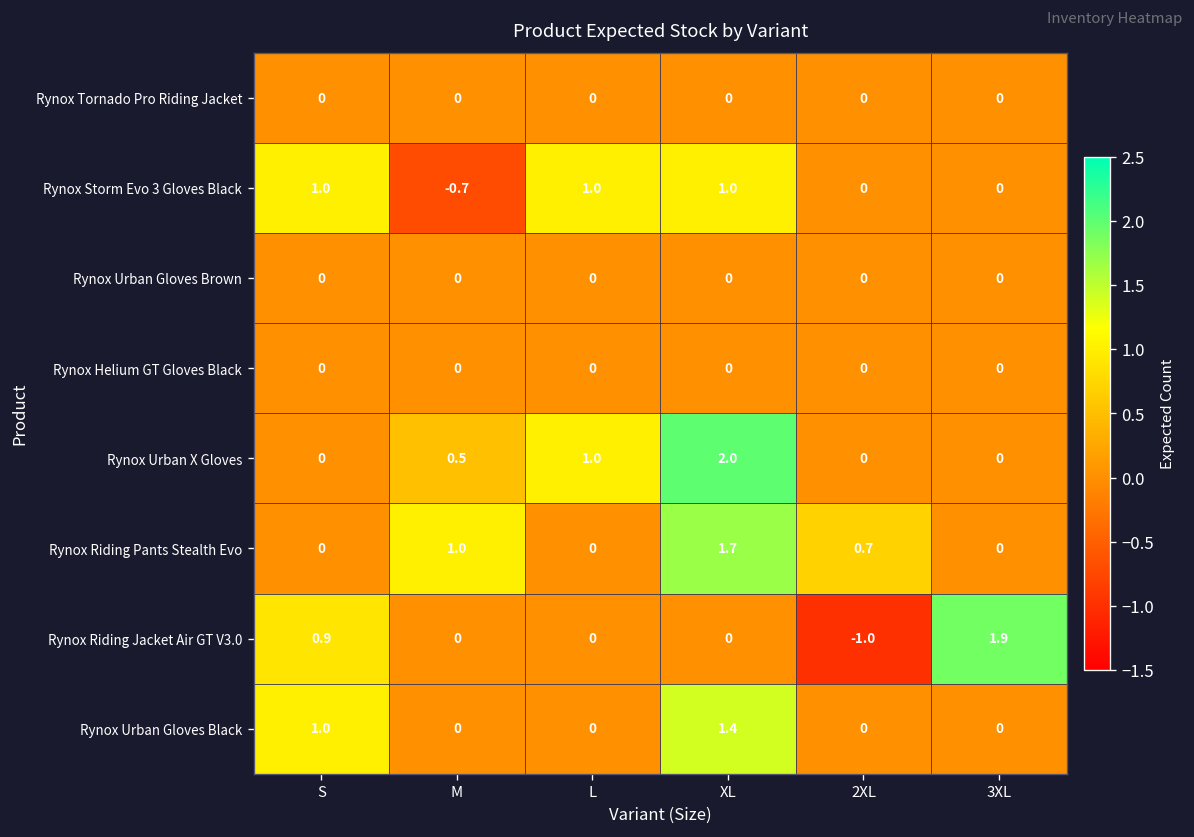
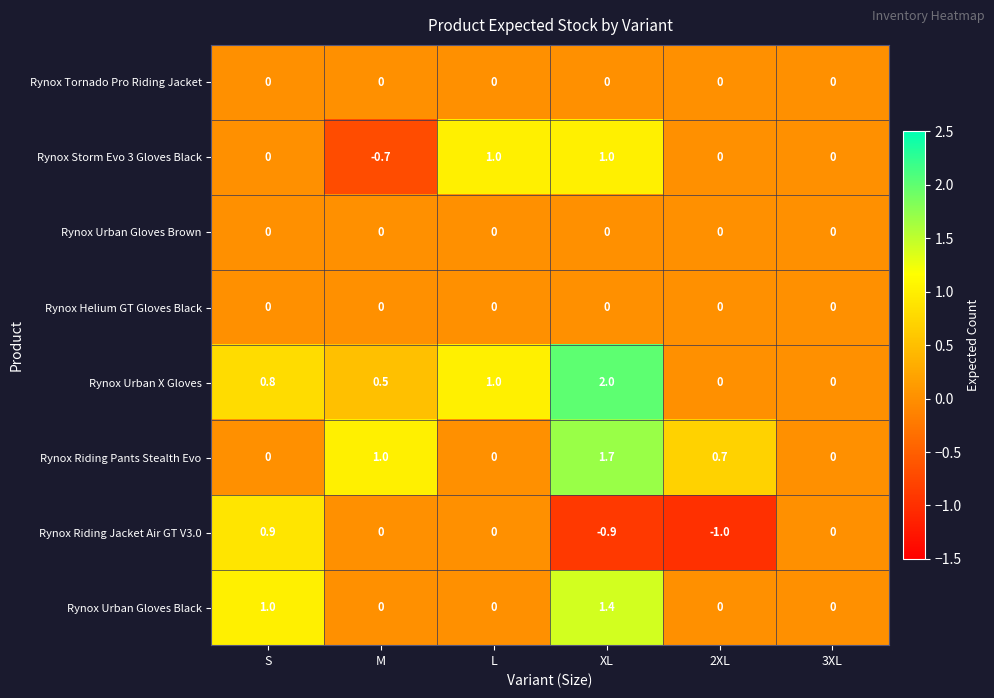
  {
    "Rynox Tornado Pro Riding Jacket": {
      "S": 0,
      "M": 0,
      "L": 0,
      "XL": 0,
      "2XL": 0,
      "3XL": 0
    },
    "Rynox Storm Evo 3 Gloves Black": {
-     "S": 1.0,
+     "S": 0,
      "M": -0.7,
      "L": 1.0,
      "XL": 1.0,
      "2XL": 0,
      "3XL": 0
    },
    "Rynox Urban Gloves Brown": {
      "S": 0,
      "M": 0,
      "L": 0,
      "XL": 0,
      "2XL": 0,
      "3XL": 0
    },
    "Rynox Helium GT Gloves Black": {
      "S": 0,
      "M": 0,
      "L": 0,
      "XL": 0,
      "2XL": 0,
      "3XL": 0
    },
    "Rynox Urban X Gloves": {
-     "S": 0,
+     "S": 0.8,
      "M": 0.5,
      "L": 1.0,
      "XL": 2.0,
      "2XL": 0,
      "3XL": 0
    },
    "Rynox Riding Pants Stealth Evo": {
      "S": 0,
      "M": 1.0,
      "L": 0,
      "XL": 1.7,
      "2XL": 0.7,
      "3XL": 0
    },
    "Rynox Riding Jacket Air GT V3.0": {
      "S": 0.9,
      "M": 0,
      "L": 0,
-     "XL": 0,
+     "XL": -0.9,
      "2XL": -1.0,
-     "3XL": 1.9
+     "3XL": 0
    },
    "Rynox Urban Gloves Black": {
      "S": 1.0,
      "M": 0,
      "L": 0,
      "XL": 1.4,
      "2XL": 0,
      "3XL": 0
    }
  }
